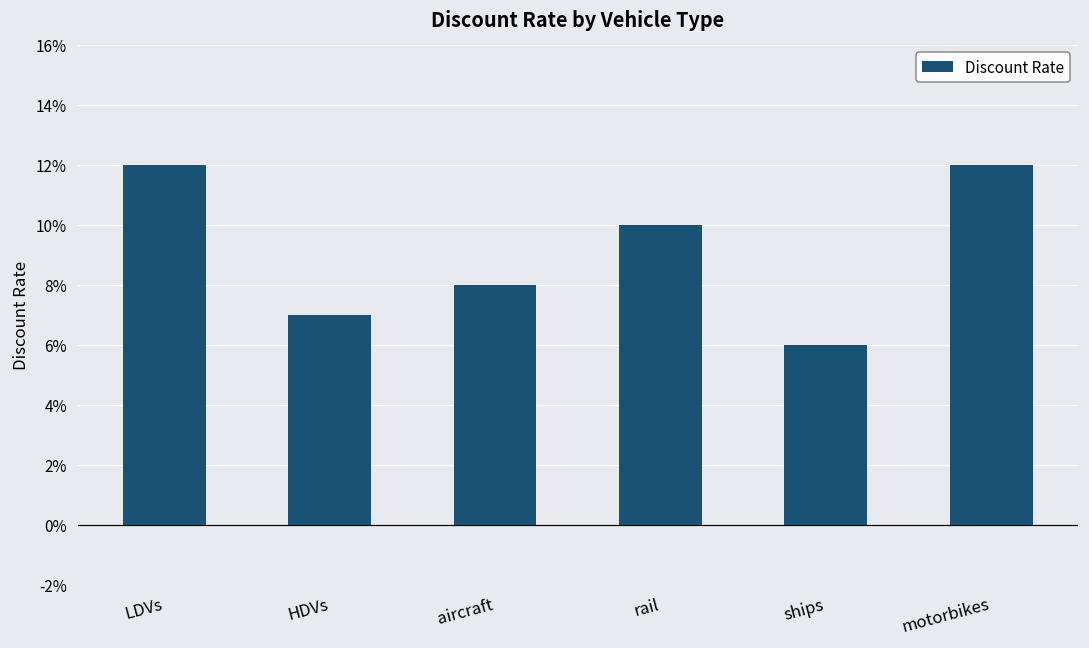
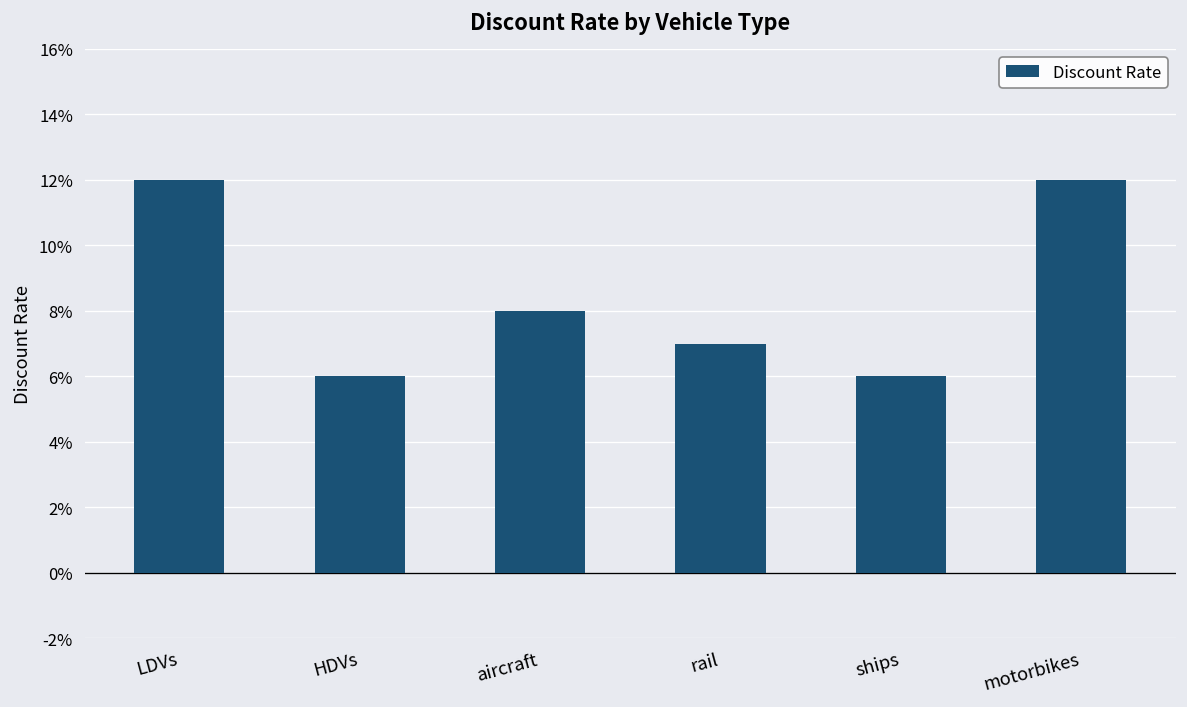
  {
    "LDVs": "12.0%",
-   "HDVs": "7.0%",
+   "HDVs": "6.0%",
    "aircraft": "8.0%",
-   "rail": "10.0%",
+   "rail": "7.0%",
    "ships": "6.0%",
    "motorbikes": "12.0%"
  }
